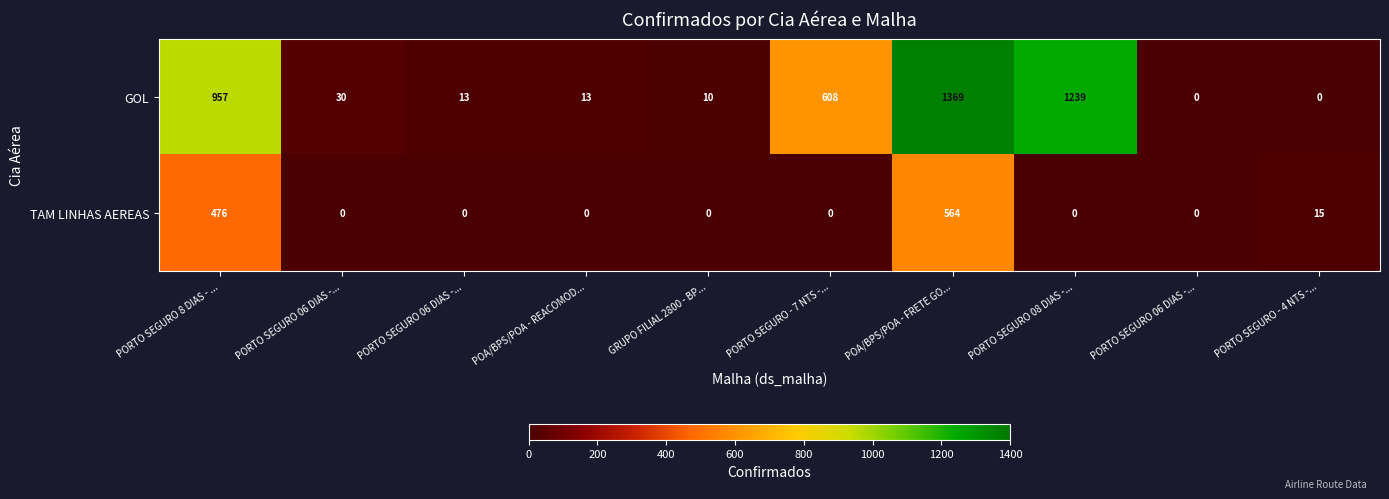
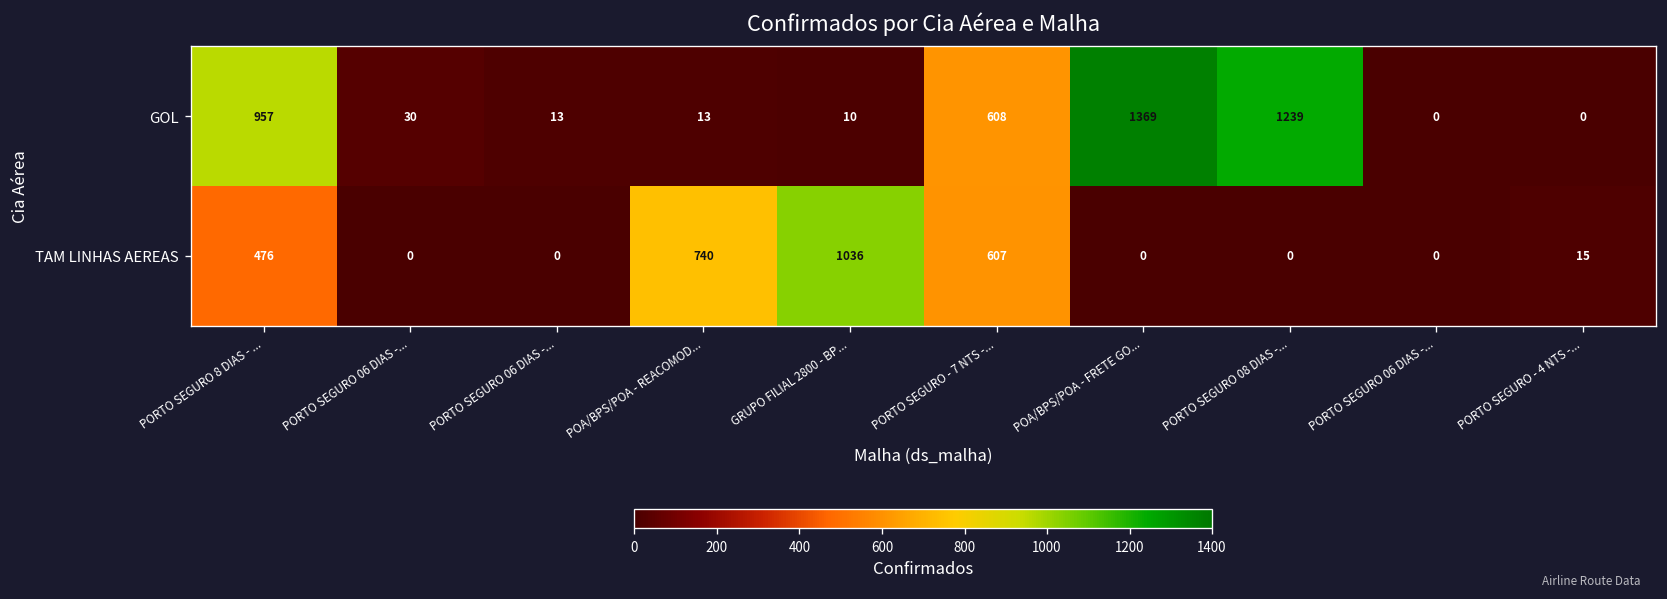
  {
    "GOL": {
      "PORTO SEGURO 8 DIAS - ...": 957,
      "POA/BPS/POA - REACOMOD...": 13,
      "GRUPO FILIAL 2800 - BP...": 10,
      "PORTO SEGURO - 7 NTS -...": 608,
      "POA/BPS/POA - FRETE GO...": 1369,
      "PORTO SEGURO 08 DIAS -...": 1239,
      "PORTO SEGURO - 4 NTS -...": 0
    },
    "TAM LINHAS AEREAS": {
      "PORTO SEGURO 8 DIAS - ...": 476,
-     "POA/BPS/POA - REACOMOD...": 0,
-     "GRUPO FILIAL 2800 - BP...": 0,
-     "PORTO SEGURO - 7 NTS -...": 0,
-     "POA/BPS/POA - FRETE GO...": 564,
+     "POA/BPS/POA - REACOMOD...": 740,
+     "GRUPO FILIAL 2800 - BP...": 1036,
+     "PORTO SEGURO - 7 NTS -...": 607,
+     "POA/BPS/POA - FRETE GO...": 0,
      "PORTO SEGURO 08 DIAS -...": 0,
      "PORTO SEGURO - 4 NTS -...": 15
    }
  }
